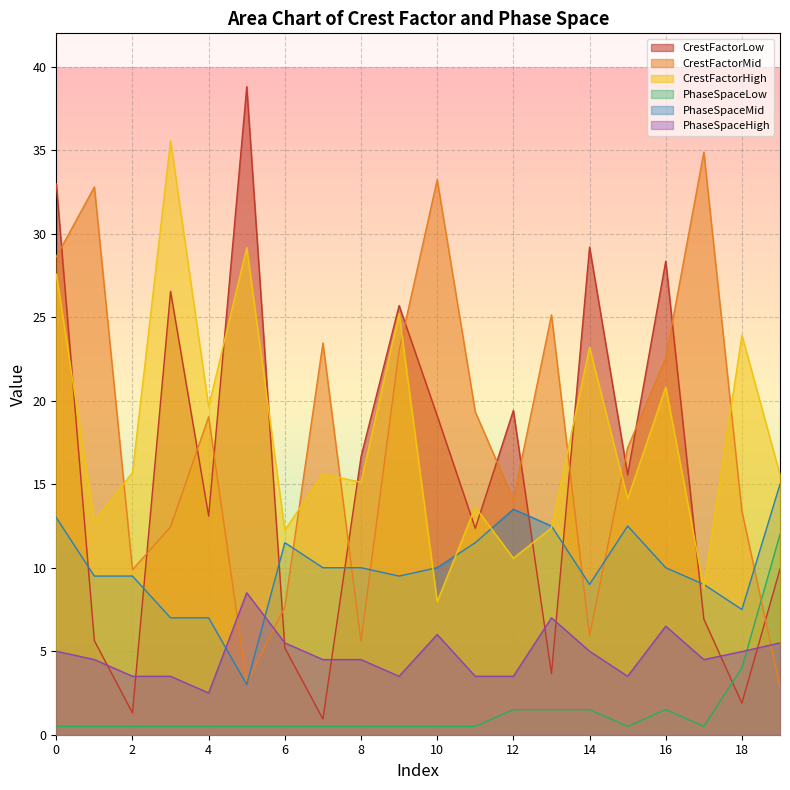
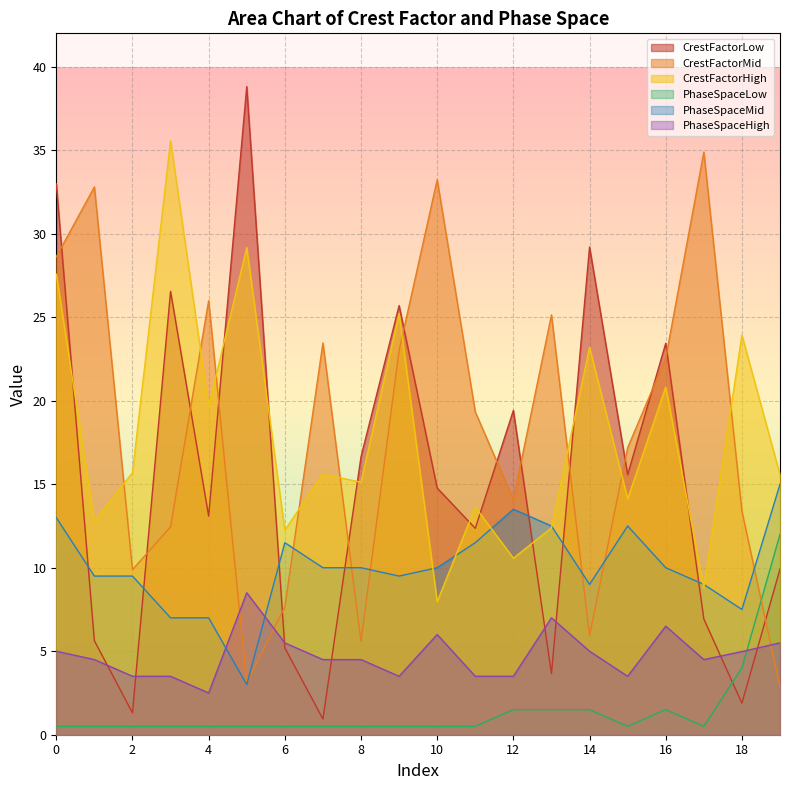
  {
    "CrestFactorLow": {
      "0": 33.0,
      "2": 1.3,
      "4": 13.1,
      "6": 5.2,
      "8": 16.6,
-     "10": 19.1,
+     "10": 14.8,
      "12": 19.4,
      "14": 29.2,
-     "16": 28.4,
+     "16": 23.4,
      "18": 1.9
    },
    "CrestFactorMid": {
      "0": 28.6,
      "2": 9.9,
-     "4": 19.0,
+     "4": 26.0,
      "6": 7.7,
      "8": 5.6,
      "10": 33.2,
      "12": 14.1,
      "14": 5.9,
      "16": 22.6,
      "18": 13.4
    },
    "CrestFactorHigh": {
      "0": 27.6,
      "2": 15.7,
      "4": 19.6,
      "6": 12.3,
      "8": 15.1,
      "10": 8.0,
      "12": 10.6,
      "14": 23.2,
      "16": 20.8,
      "18": 23.9
    },
    "PhaseSpaceHigh": {
      "0": 5.0,
      "2": 3.5,
      "4": 2.5,
      "6": 5.5,
      "8": 4.5,
      "10": 6.0,
      "12": 3.5,
      "14": 5.0,
      "16": 6.5,
      "18": 5.0
    }
  }
